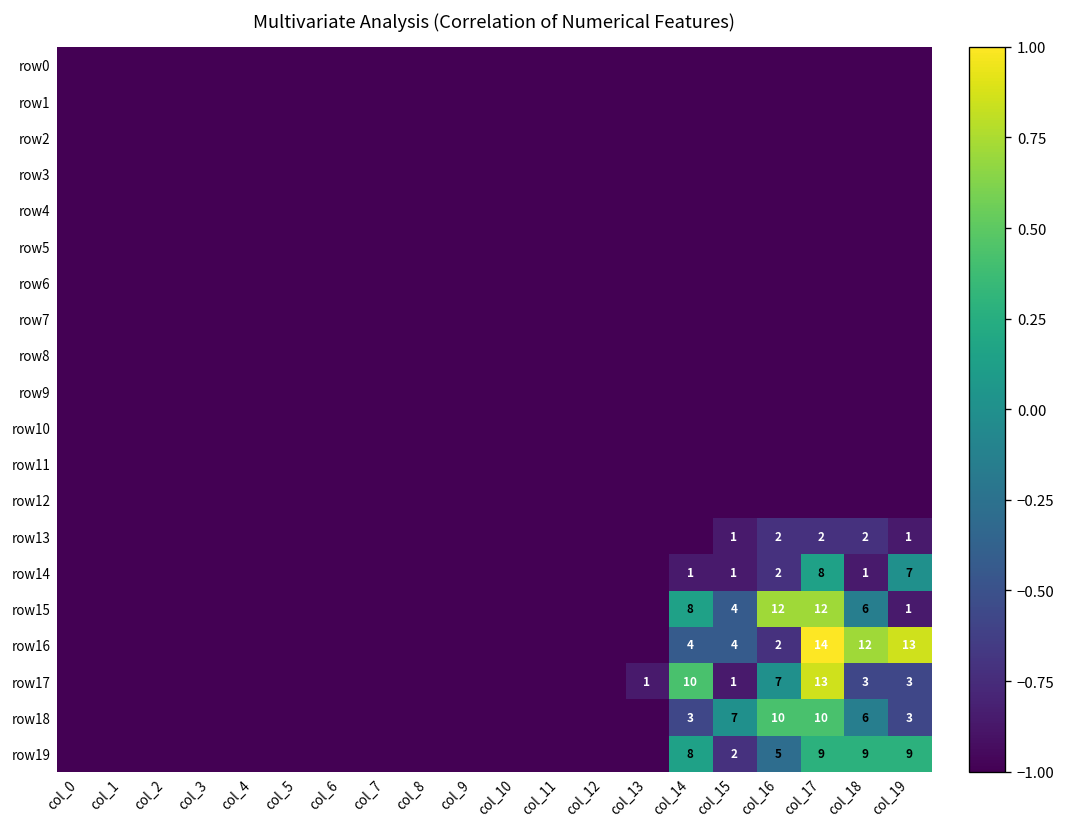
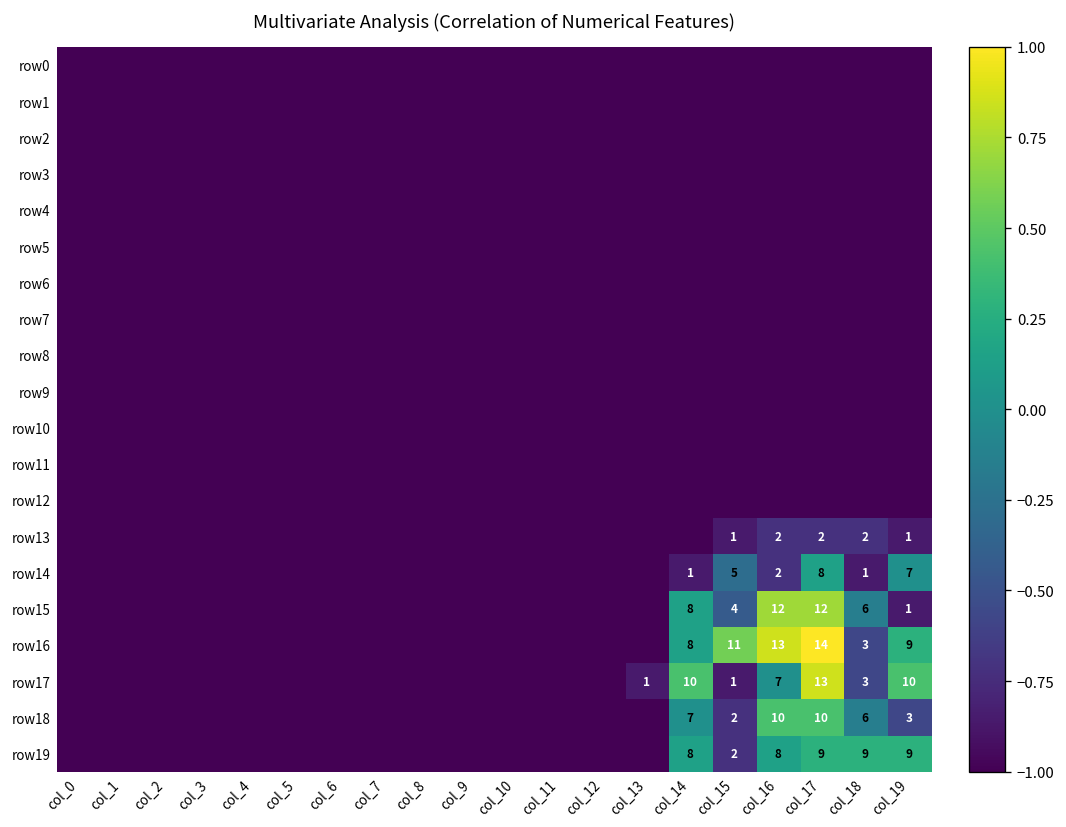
  {
    "row13": {
      "col_15": 1,
      "col_16": 2,
      "col_17": 2,
      "col_18": 2,
      "col_19": 1
    },
    "row14": {
      "col_14": 1,
-     "col_15": 1,
+     "col_15": 5,
      "col_16": 2,
      "col_17": 8,
      "col_18": 1,
      "col_19": 7
    },
    "row15": {
      "col_14": 8,
      "col_15": 4,
      "col_16": 12,
      "col_17": 12,
      "col_18": 6,
      "col_19": 1
    },
    "row16": {
-     "col_14": 4,
-     "col_15": 4,
-     "col_16": 2,
+     "col_14": 8,
+     "col_15": 11,
+     "col_16": 13,
      "col_17": 14,
-     "col_18": 12,
-     "col_19": 13
+     "col_18": 3,
+     "col_19": 9
    },
    "row17": {
      "col_13": 1,
      "col_14": 10,
      "col_15": 1,
      "col_16": 7,
      "col_17": 13,
      "col_18": 3,
-     "col_19": 3
+     "col_19": 10
    },
    "row18": {
-     "col_14": 3,
-     "col_15": 7,
+     "col_14": 7,
+     "col_15": 2,
      "col_16": 10,
      "col_17": 10,
      "col_18": 6,
      "col_19": 3
    },
    "row19": {
      "col_14": 8,
      "col_15": 2,
-     "col_16": 5,
+     "col_16": 8,
      "col_17": 9,
      "col_18": 9,
      "col_19": 9
    }
  }
